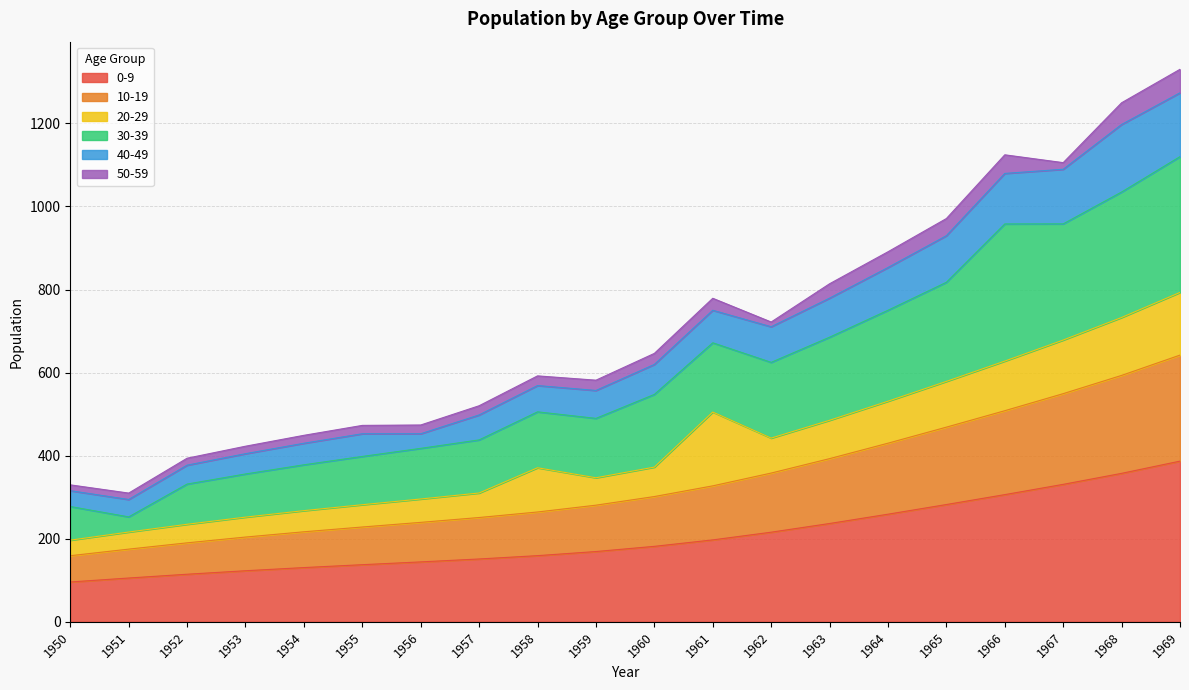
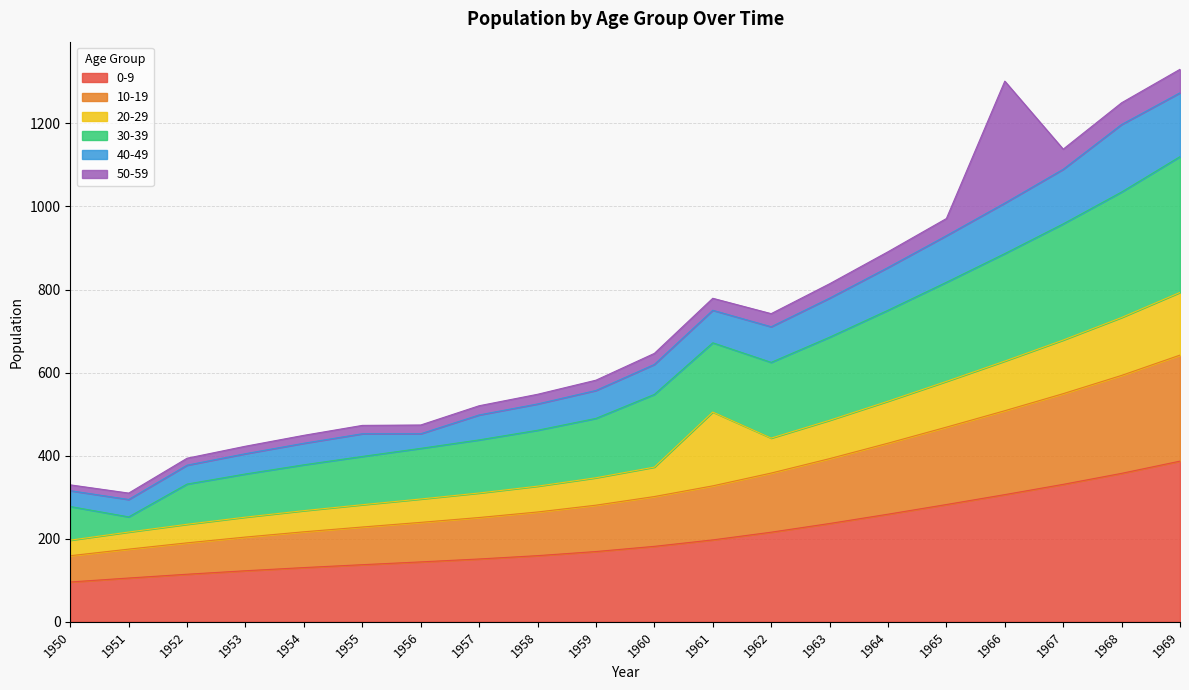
  {
    "20-29": {
      "1950": 40,
      "1951": 40,
      "1952": 40,
      "1953": 50,
      "1954": 50,
      "1955": 50,
      "1956": 60,
      "1957": 60,
-     "1958": 110,
+     "1958": 60,
      "1959": 70,
      "1960": 70,
      "1961": 180,
      "1962": 80,
      "1963": 90,
      "1964": 100,
      "1965": 110,
      "1966": 120,
      "1967": 130,
      "1968": 140,
      "1969": 150
    },
    "30-39": {
      "1950": 80,
      "1951": 40,
      "1952": 100,
      "1953": 100,
      "1954": 110,
      "1955": 120,
      "1956": 120,
      "1957": 130,
      "1958": 130,
      "1959": 140,
      "1960": 170,
      "1961": 170,
      "1962": 180,
      "1963": 200,
      "1964": 220,
      "1965": 240,
-     "1966": 330,
+     "1966": 260,
      "1967": 280,
      "1968": 300,
      "1969": 330
    },
    "40-49": {
      "1950": 40,
      "1951": 40,
      "1952": 50,
      "1953": 50,
      "1954": 50,
      "1955": 50,
      "1956": 40,
      "1957": 60,
      "1958": 60,
      "1959": 70,
      "1960": 70,
      "1961": 80,
      "1962": 90,
      "1963": 90,
      "1964": 100,
      "1965": 110,
      "1966": 120,
      "1967": 130,
      "1968": 160,
      "1969": 150
    },
    "50-59": {
      "1950": 10,
      "1951": 20,
      "1952": 20,
      "1953": 20,
      "1954": 20,
      "1955": 20,
      "1956": 20,
      "1957": 20,
      "1958": 20,
      "1959": 20,
      "1960": 30,
      "1961": 30,
-     "1962": 10,
+     "1962": 30,
      "1963": 30,
      "1964": 40,
      "1965": 40,
-     "1966": 40,
-     "1967": 20,
+     "1966": 290,
+     "1967": 50,
      "1968": 50,
      "1969": 60
    }
  }
